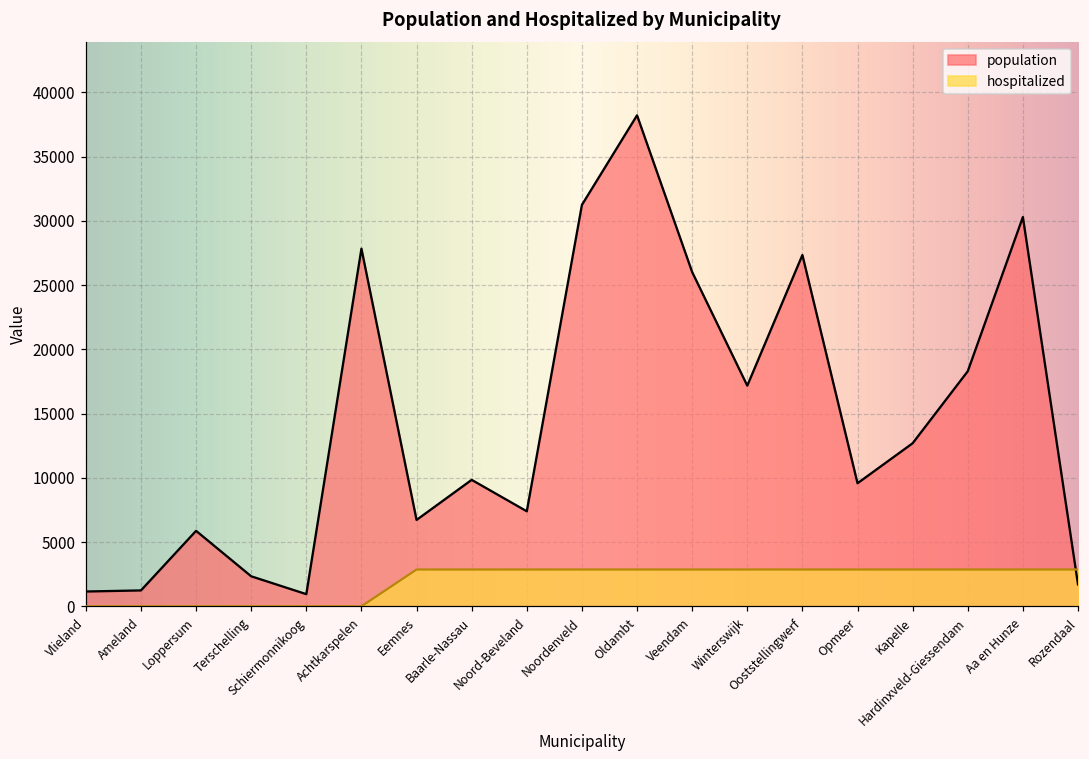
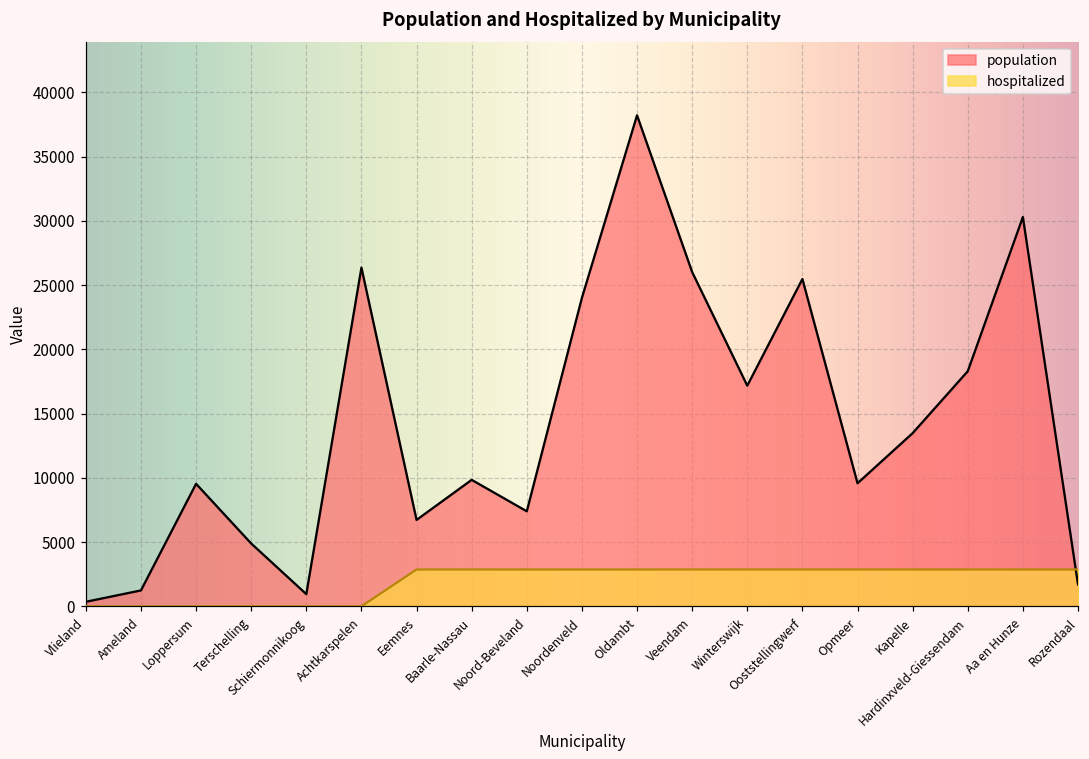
  {
    "population": {
-     "Vlieland": 1200,
+     "Vlieland": 400,
      "Ameland": 1200,
-     "Loppersum": 5900,
-     "Terschelling": 2300,
+     "Loppersum": 9500,
+     "Terschelling": 4900,
      "Schiermonnikoog": 900,
-     "Achtkarspelen": 27800,
+     "Achtkarspelen": 26400,
      "Eemnes": 6700,
      "Baarle-Nassau": 9800,
      "Noord-Beveland": 7400,
-     "Noordenveld": 31200,
+     "Noordenveld": 24000,
      "Oldambt": 38200,
      "Veendam": 26000,
      "Winterswijk": 17200,
-     "Ooststellingwerf": 27300,
+     "Ooststellingwerf": 25500,
      "Opmeer": 9600,
-     "Kapelle": 12700,
+     "Kapelle": 13500,
      "Hardinxveld-Giessendam": 18300,
      "Aa en Hunze": 30300,
      "Rozendaal": 1700
    },
    "hospitalized": {
      "Vlieland": 0,
      "Ameland": 0,
      "Loppersum": 0,
      "Terschelling": 0,
      "Schiermonnikoog": 0,
      "Achtkarspelen": 0,
      "Eemnes": 2900,
      "Baarle-Nassau": 2900,
      "Noord-Beveland": 2900,
      "Noordenveld": 2900,
      "Oldambt": 2900,
      "Veendam": 2900,
      "Winterswijk": 2900,
      "Ooststellingwerf": 2900,
      "Opmeer": 2900,
      "Kapelle": 2900,
      "Hardinxveld-Giessendam": 2900,
      "Aa en Hunze": 2900,
      "Rozendaal": 2900
    }
  }
